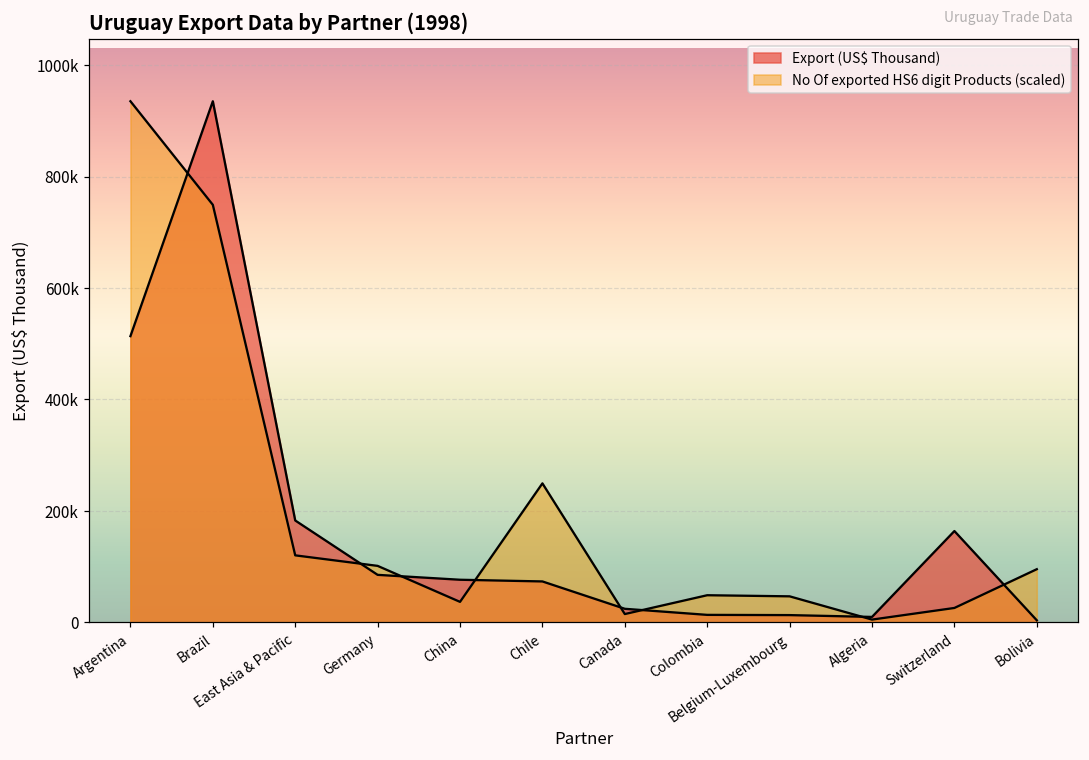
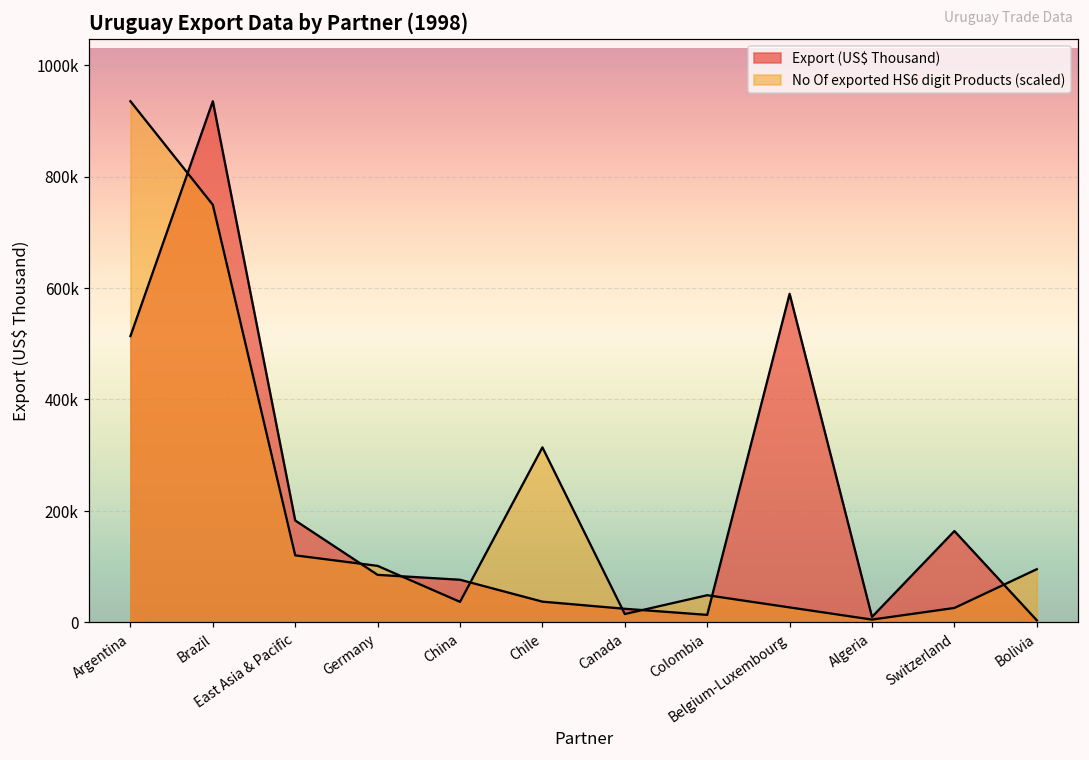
  {
    "Export (US$ Thousand)": {
      "Argentina": 510000,
      "Brazil": 940000,
      "East Asia & Pacific": 180000,
      "Germany": 90000,
      "China": 80000,
-     "Chile": 70000,
+     "Chile": 40000,
      "Canada": 20000,
      "Colombia": 10000,
-     "Belgium-Luxembourg": 10000,
+     "Belgium-Luxembourg": 590000,
      "Switzerland": 160000,
      "Bolivia": 0
    },
    "No Of exported HS6 digit Products (scaled)": {
      "Argentina": 940000,
      "Brazil": 750000,
      "East Asia & Pacific": 120000,
      "Germany": 100000,
      "China": 40000,
-     "Chile": 250000,
+     "Chile": 310000,
      "Canada": 10000,
      "Colombia": 50000,
-     "Belgium-Luxembourg": 50000,
+     "Belgium-Luxembourg": 30000,
      "Switzerland": 30000,
      "Bolivia": 100000
    }
  }
